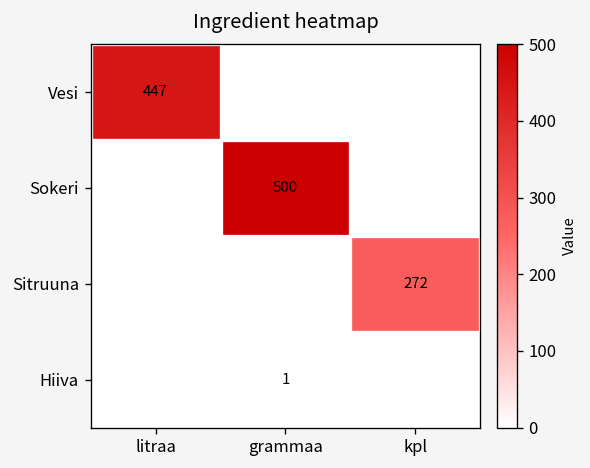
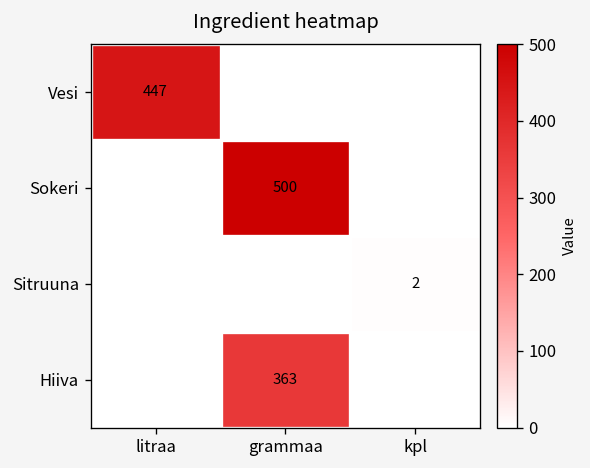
  {
    "Sitruuna": {
-     "kpl": 272
+     "kpl": 2
    },
    "Hiiva": {
-     "grammaa": 1
+     "grammaa": 363
    }
  }
